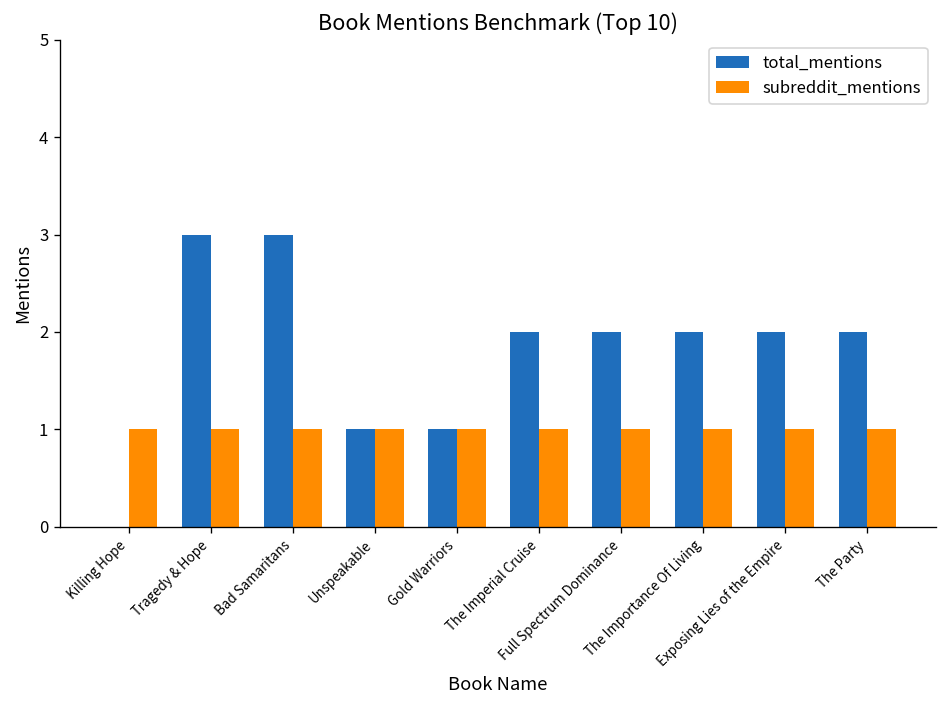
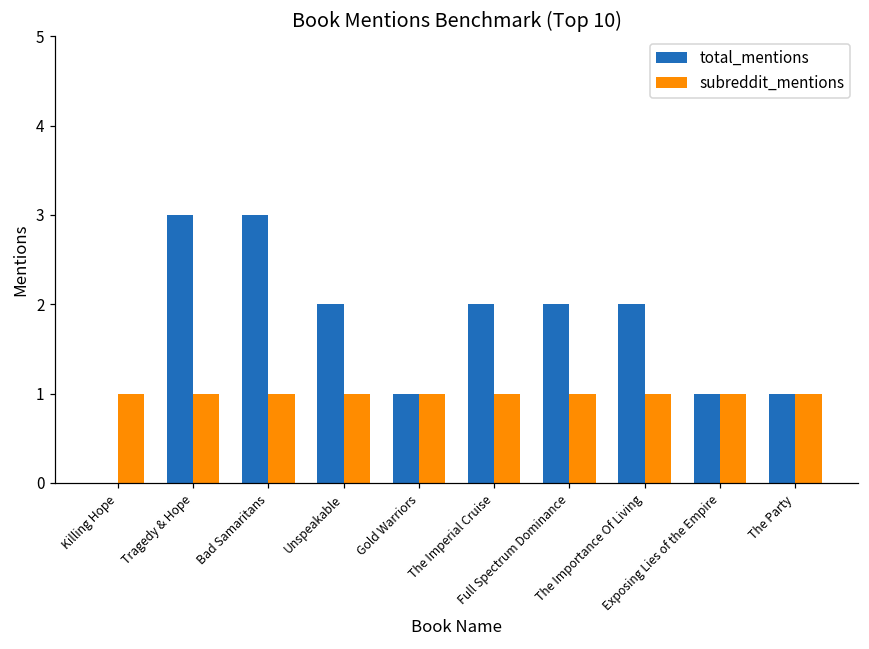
  {
    "total_mentions": {
      "Killing Hope": 0,
      "Tragedy & Hope": 3,
      "Bad Samaritans": 3,
-     "Unspeakable": 1,
+     "Unspeakable": 2,
      "Gold Warriors": 1,
      "The Imperial Cruise": 2,
      "Full Spectrum Dominance": 2,
      "The Importance Of Living": 2,
-     "Exposing Lies of the Empire": 2,
-     "The Party": 2
+     "Exposing Lies of the Empire": 1,
+     "The Party": 1
    },
    "subreddit_mentions": {
      "Killing Hope": 1,
      "Tragedy & Hope": 1,
      "Bad Samaritans": 1,
      "Unspeakable": 1,
      "Gold Warriors": 1,
      "The Imperial Cruise": 1,
      "Full Spectrum Dominance": 1,
      "The Importance Of Living": 1,
      "Exposing Lies of the Empire": 1,
      "The Party": 1
    }
  }
